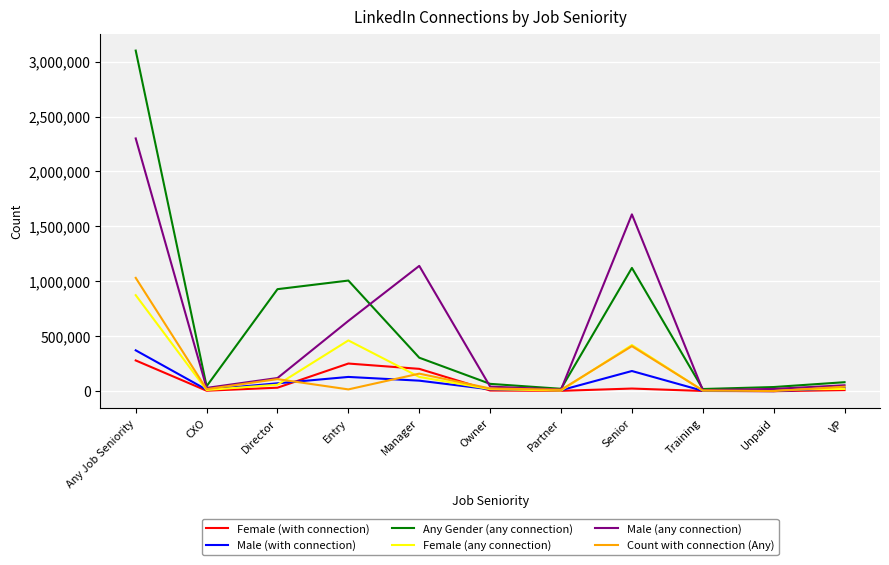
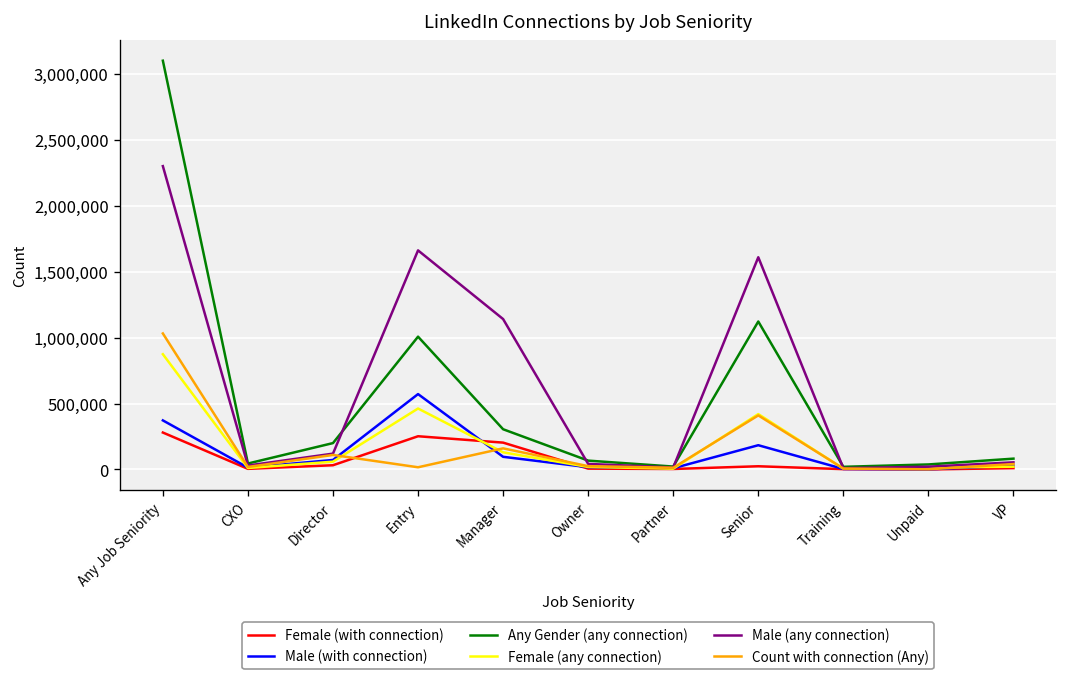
  {
    "Female (with connection)": {
      "Any Job Seniority": "280,000",
      "Director": "30,000",
      "Entry": "250,000",
      "Manager": "200,000",
      "Senior": "20,000"
    },
    "Male (with connection)": {
      "Any Job Seniority": "370,000",
-     "Entry": "130,000",
+     "Entry": "570,000",
      "Manager": "100,000",
      "Senior": "180,000"
    },
    "Any Gender (any connection)": {
      "Any Job Seniority": "3,100,000",
-     "Director": "930,000",
+     "Director": "200,000",
      "Entry": "1,010,000",
      "Manager": "300,000",
      "Owner": "70,000",
      "Senior": "1,120,000",
      "VP": "80,000"
    },
    "Female (any connection)": {
      "Any Job Seniority": "870,000",
      "Entry": "460,000",
      "Manager": "130,000"
    },
    "Male (any connection)": {
      "Any Job Seniority": "2,300,000",
-     "Entry": "640,000",
+     "Entry": "1,660,000",
      "Manager": "1,140,000",
      "Senior": "1,610,000"
    },
    "Count with connection (Any)": {
      "Any Job Seniority": "1,030,000",
      "Entry": "20,000",
      "Manager": "160,000"
    }
  }
